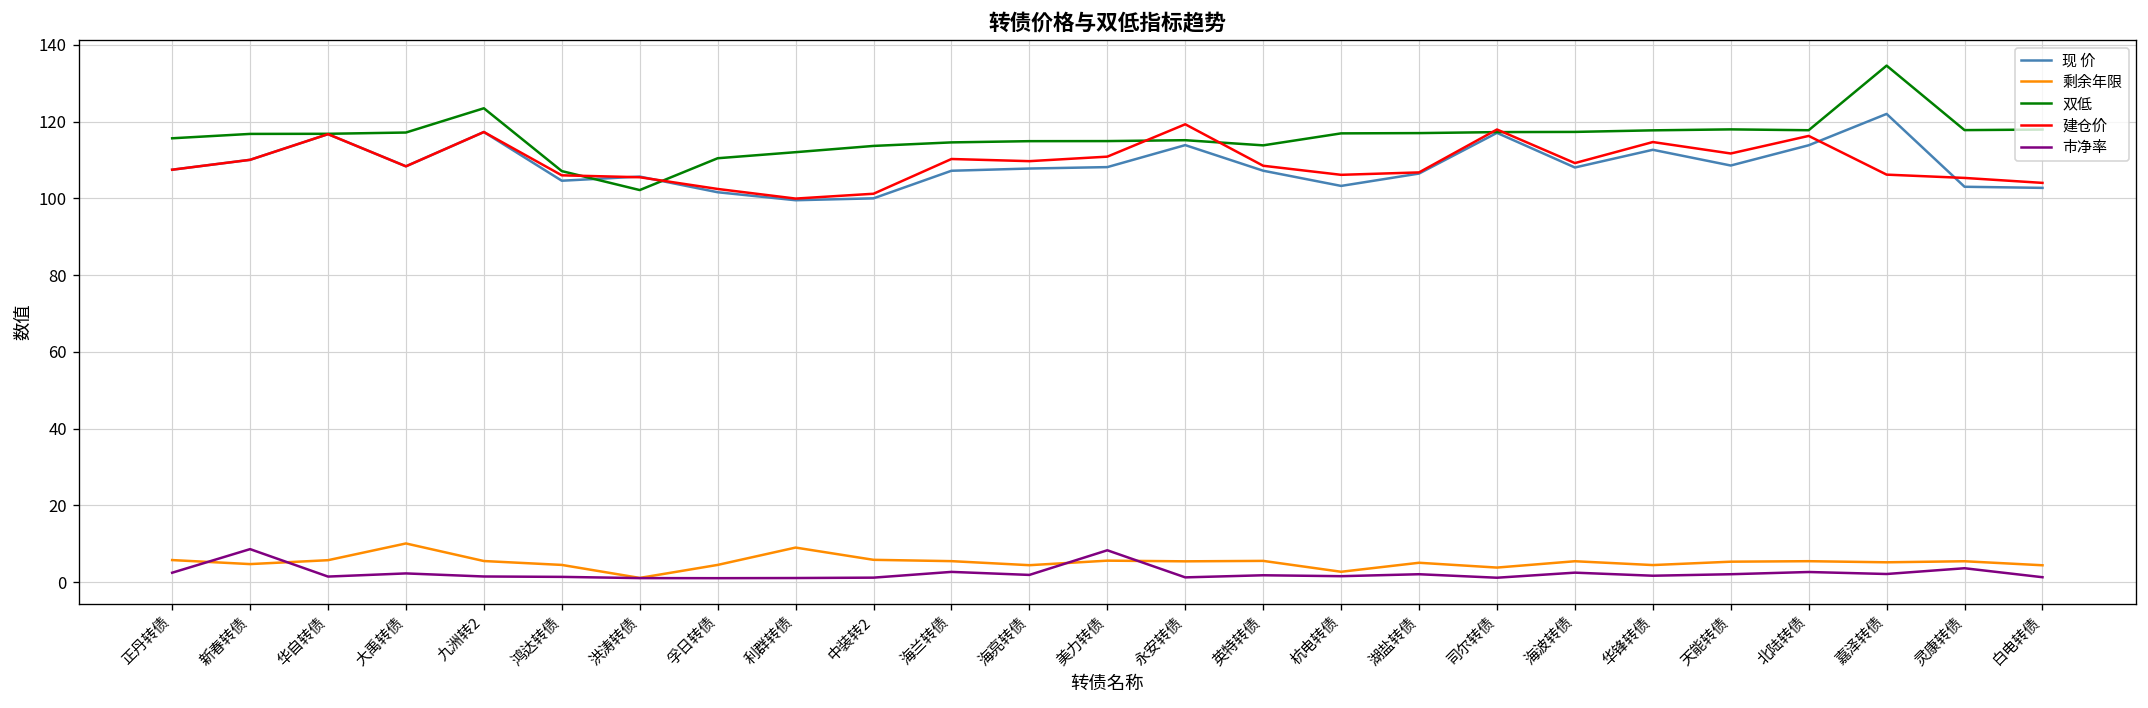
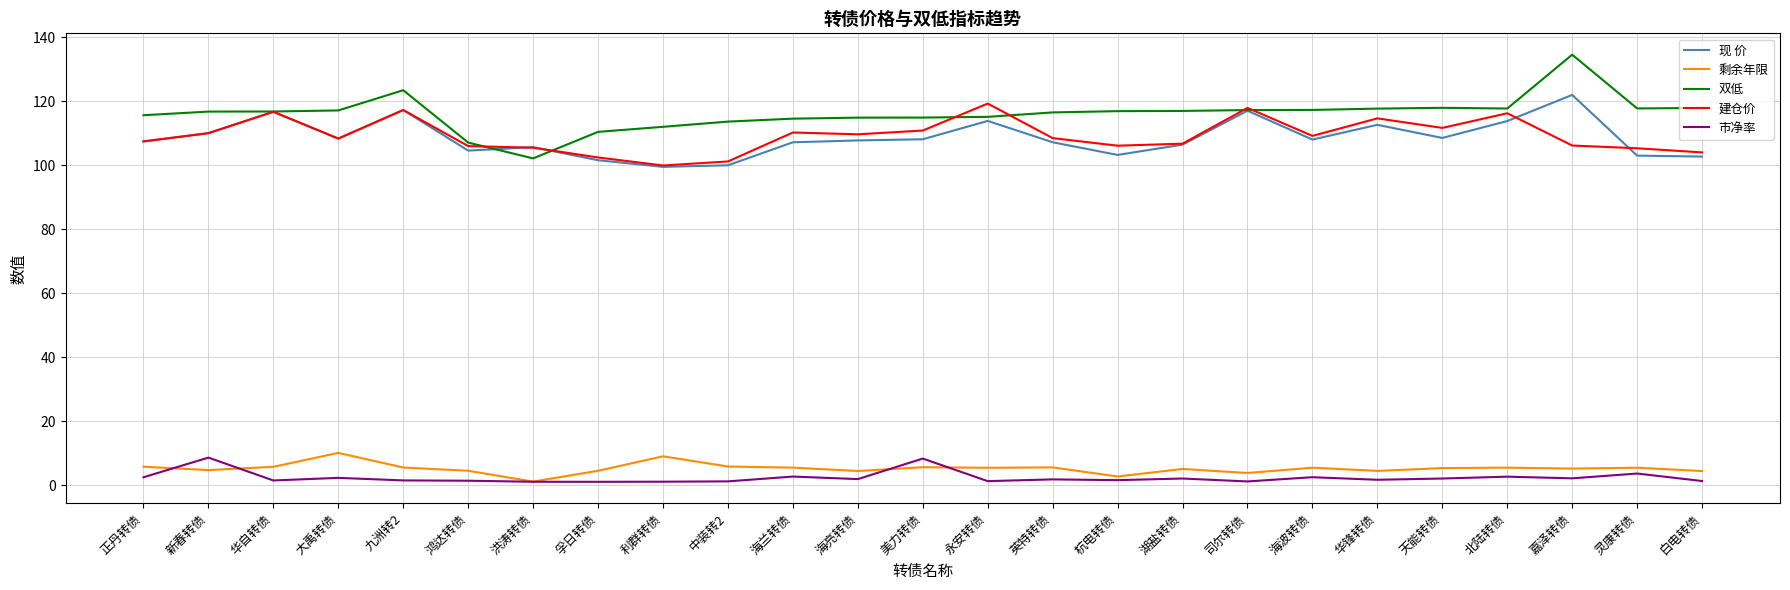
  {
    "现 价": {
      "鸿达转债": 105,
      "孚日转债": 102,
      "中装转2": 100,
      "海兰转债": 107,
      "海亮转债": 108,
      "美力转债": 108,
      "永安转债": 114,
      "英特转债": 107,
      "杭电转债": 103,
      "海波转债": 108,
      "华锋转债": 113,
      "天能转债": 109,
      "北陆转债": 114,
      "嘉泽转债": 122,
      "灵康转债": 103,
      "白电转债": 103
    },
    "剩余年限": {
      "正丹转债": 6,
      "新春转债": 5,
      "华自转债": 6,
      "大禹转债": 10,
      "九洲转2": 6,
      "鸿达转债": 5,
      "孚日转债": 5,
      "利群转债": 9,
      "中装转2": 6,
      "海兰转债": 5,
      "海亮转债": 4,
      "美力转债": 6,
      "永安转债": 5,
      "英特转债": 6,
      "杭电转债": 3,
      "湖盐转债": 5,
      "司尔转债": 4,
      "海波转债": 5,
      "华锋转债": 4,
      "天能转债": 5,
      "北陆转债": 5,
      "嘉泽转债": 5,
      "灵康转债": 5,
      "白电转债": 4
    },
    "双低": {
      "正丹转债": 116,
      "新春转债": 117,
      "大禹转债": 117,
      "九洲转2": 123,
      "鸿达转债": 107,
      "洪涛转债": 102,
      "孚日转债": 110,
      "利群转债": 112,
      "中装转2": 114,
      "海兰转债": 115,
      "海亮转债": 115,
      "美力转债": 115,
      "永安转债": 115,
-     "英特转债": 114,
+     "英特转债": 117,
      "杭电转债": 117,
      "湖盐转债": 117,
      "海波转债": 117,
      "华锋转债": 118,
      "天能转债": 118,
      "北陆转债": 118,
      "嘉泽转债": 135,
      "灵康转债": 118
    },
    "建仓价": {
      "鸿达转债": 106,
      "孚日转债": 102,
      "中装转2": 101,
      "海兰转债": 110,
      "海亮转债": 110,
      "美力转债": 111,
      "永安转债": 119,
      "英特转债": 109,
      "杭电转债": 106,
      "海波转债": 109,
      "华锋转债": 115,
      "天能转债": 112,
      "北陆转债": 116,
      "嘉泽转债": 106,
      "灵康转债": 105,
      "白电转债": 104
    },
    "市净率": {
      "正丹转债": 2,
      "新春转债": 9,
      "华自转债": 1,
      "大禹转债": 2,
      "九洲转2": 1,
      "鸿达转债": 1,
      "孚日转债": 1,
      "利群转债": 1,
      "中装转2": 1,
      "海兰转债": 3,
      "海亮转债": 2,
      "美力转债": 8,
      "永安转债": 1,
      "英特转债": 2,
      "杭电转债": 2,
      "湖盐转债": 2,
      "司尔转债": 1,
      "海波转债": 2,
      "华锋转债": 2,
      "天能转债": 2,
      "北陆转债": 3,
      "嘉泽转债": 2,
      "灵康转债": 4,
      "白电转债": 1
    }
  }
